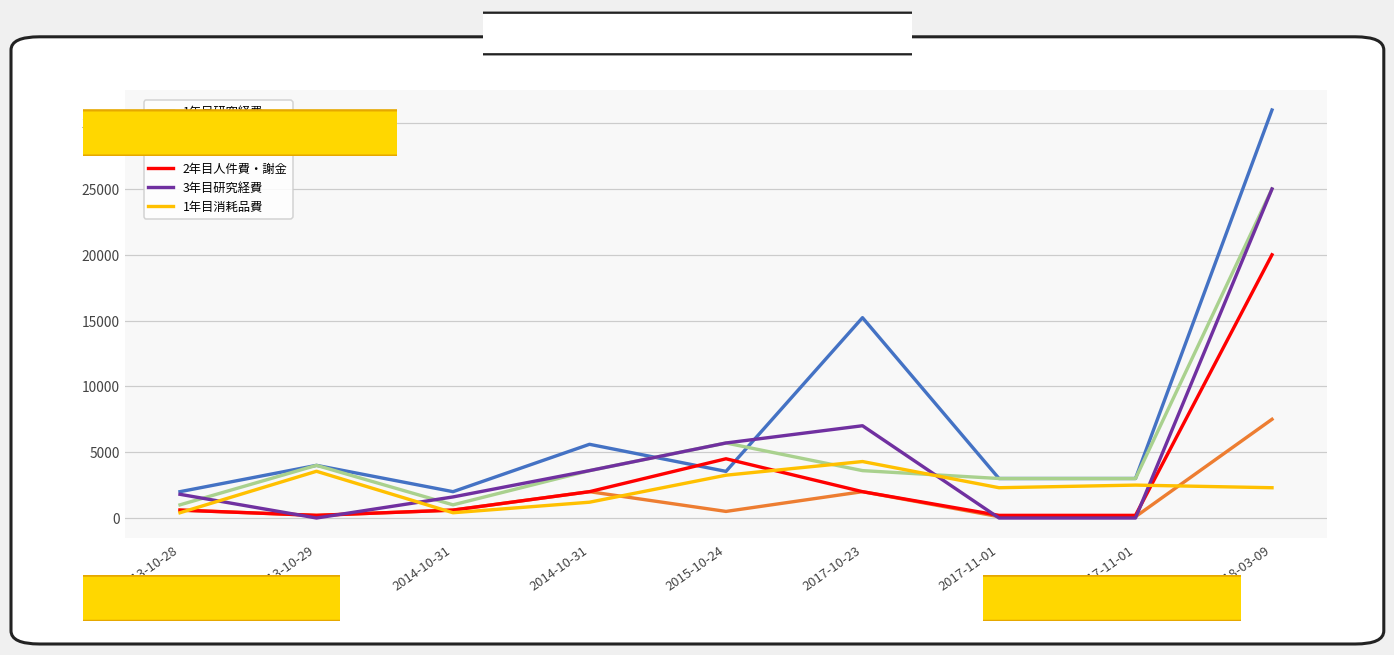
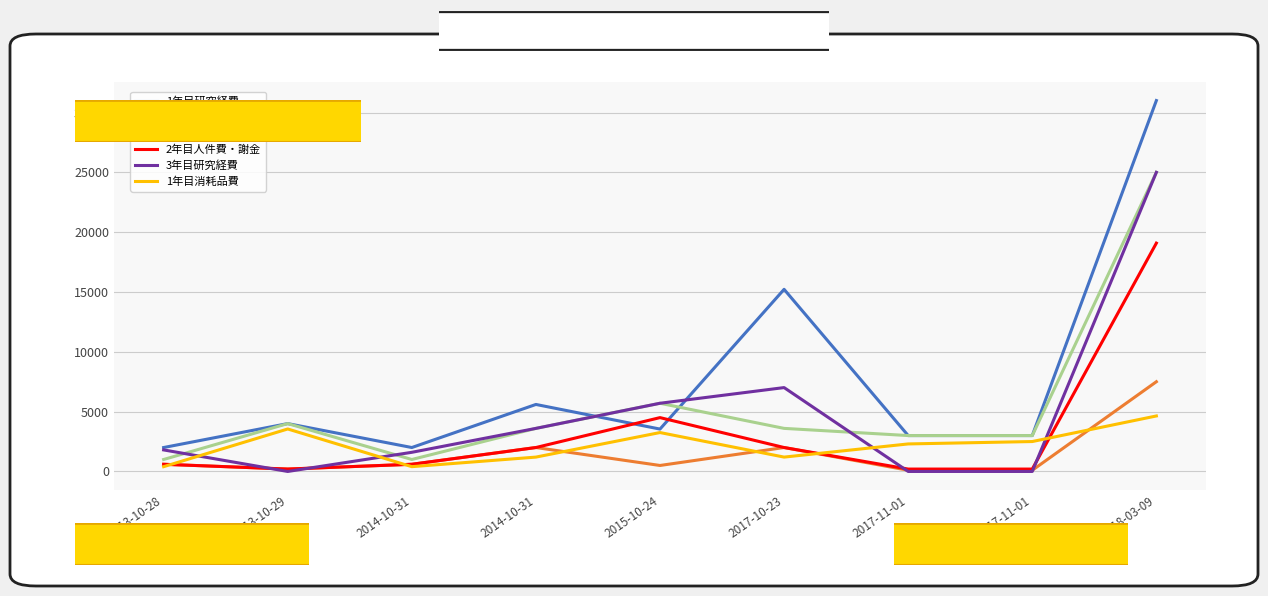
  {
    "1年目研究経費": {
      "2015-10-24": 3500,
      "2017-10-23": 15200,
      "2018-03-09": 31000
    },
    "2年目人件費・謝金": {
      "2015-10-24": 4500,
-     "2018-03-09": 20000
+     "2018-03-09": 19100
    },
    "3年目研究経費": {
      "2017-10-23": 7000
    },
    "1年目消耗品費": {
      "2015-10-24": 3300,
-     "2017-10-23": 4300,
-     "2018-03-09": 2300
+     "2017-10-23": 1200,
+     "2018-03-09": 4600
    }
  }
